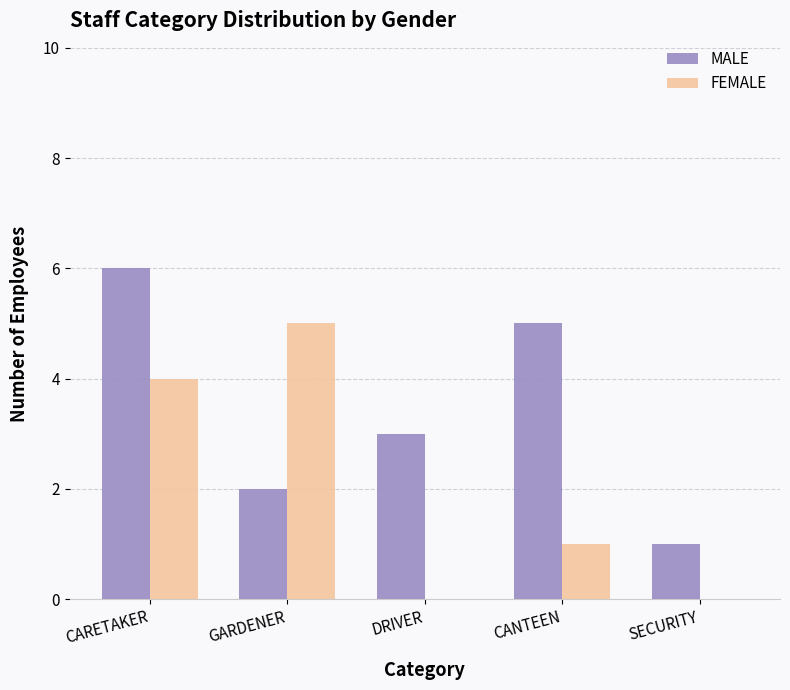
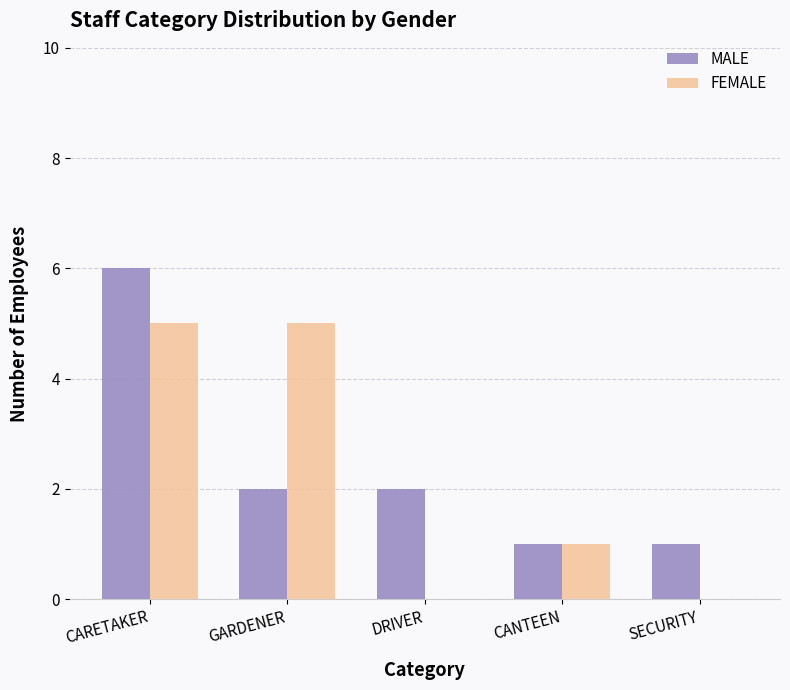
  {
    "MALE": {
      "CARETAKER": 6,
      "GARDENER": 2,
-     "DRIVER": 3,
-     "CANTEEN": 5,
+     "DRIVER": 2,
+     "CANTEEN": 1,
      "SECURITY": 1
    },
    "FEMALE": {
-     "CARETAKER": 4,
+     "CARETAKER": 5,
      "GARDENER": 5,
      "DRIVER": 0,
      "CANTEEN": 1,
      "SECURITY": 0
    }
  }
